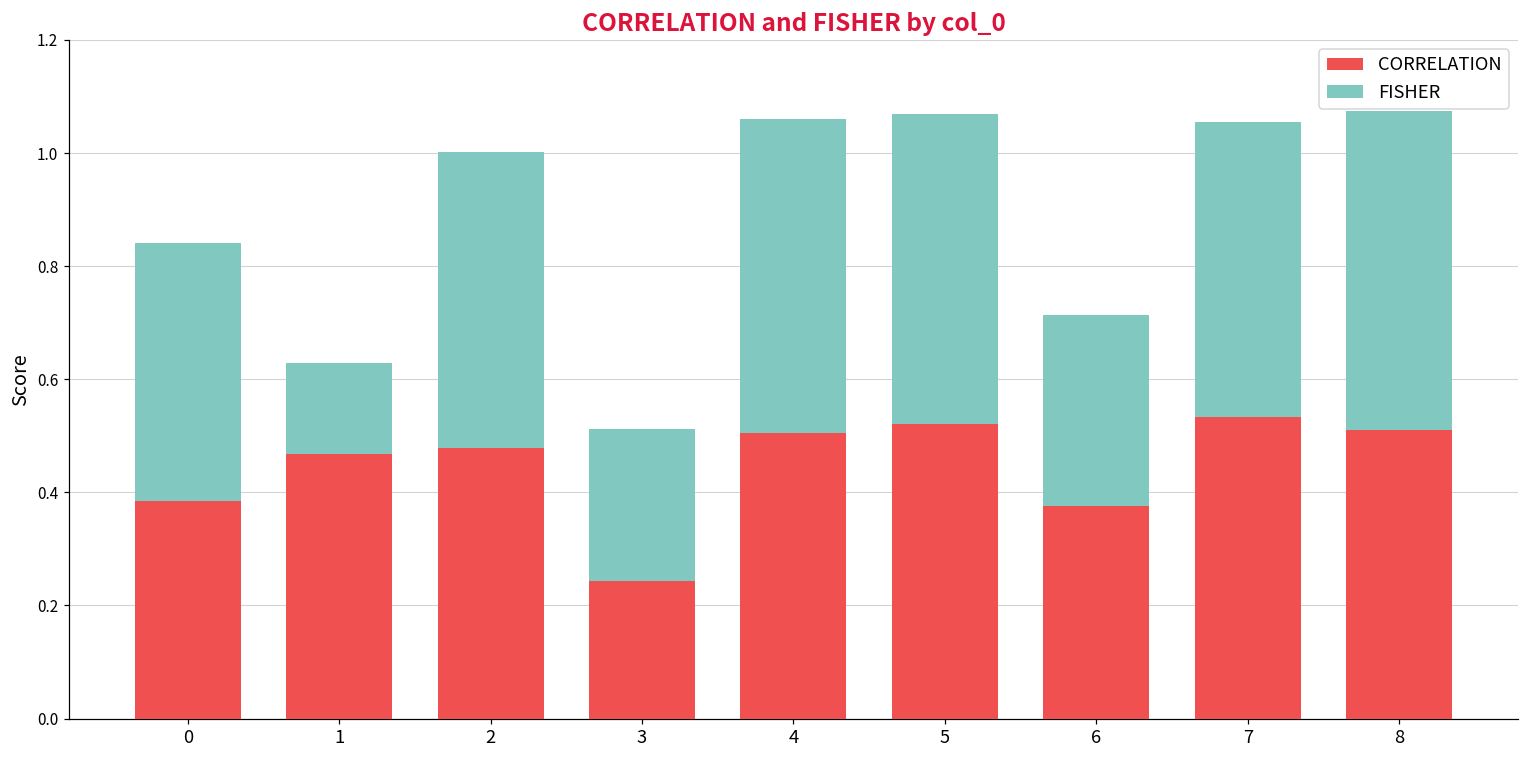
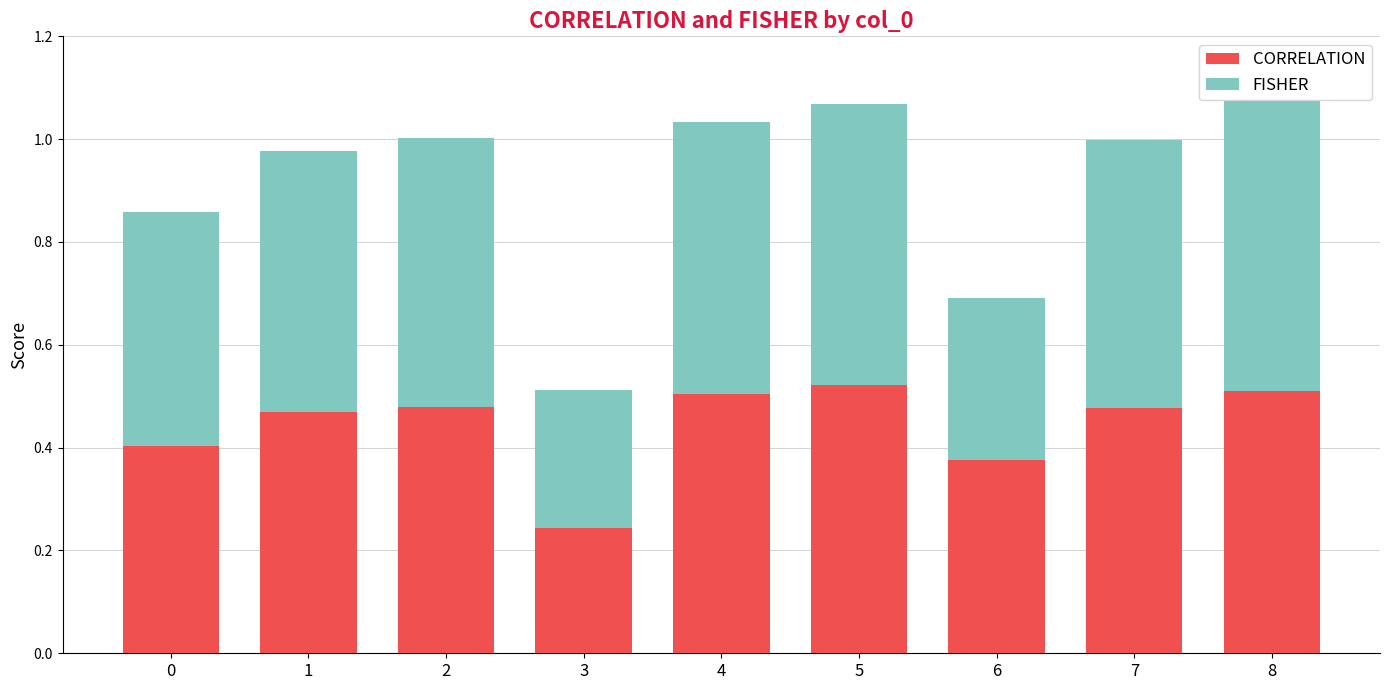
  {
    "CORRELATION": {
-     "0": 0.38,
+     "0": 0.40,
      "1": 0.47,
      "2": 0.48,
      "3": 0.24,
      "4": 0.50,
      "5": 0.52,
      "6": 0.38,
-     "7": 0.53,
+     "7": 0.48,
      "8": 0.51
    },
    "FISHER": {
      "0": 0.46,
-     "1": 0.16,
+     "1": 0.51,
      "2": 0.52,
      "3": 0.27,
-     "4": 0.56,
+     "4": 0.53,
      "5": 0.55,
-     "6": 0.34,
+     "6": 0.32,
      "7": 0.52,
      "8": 0.56
    }
  }
